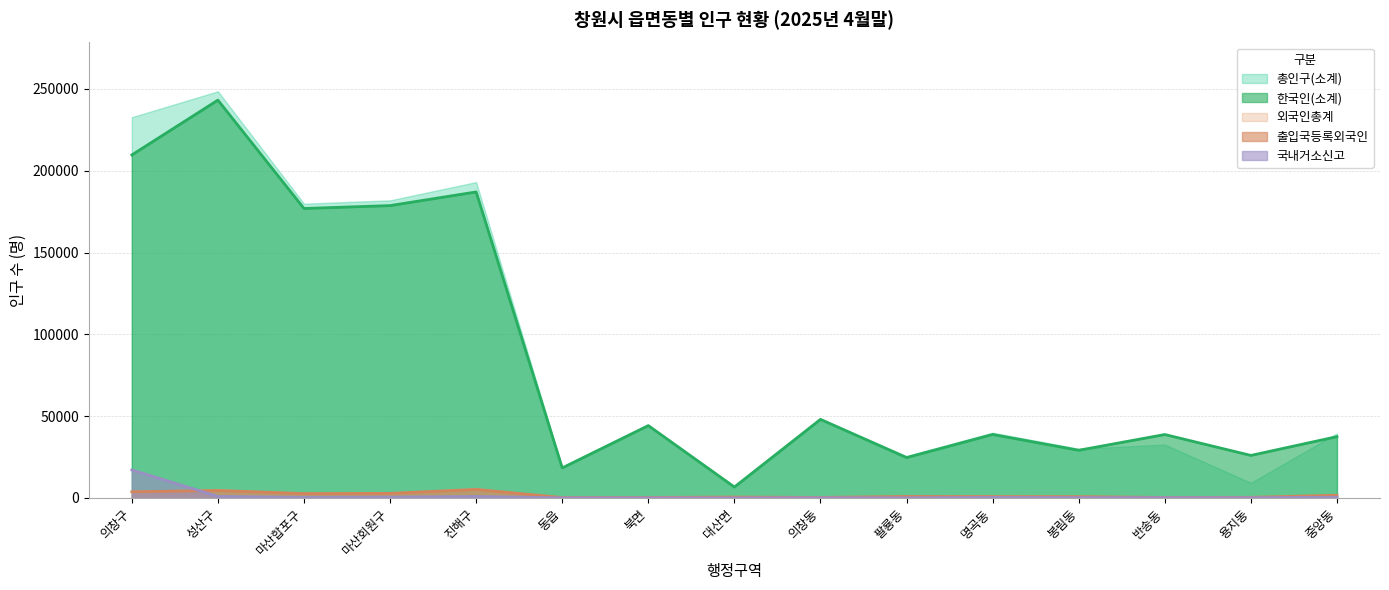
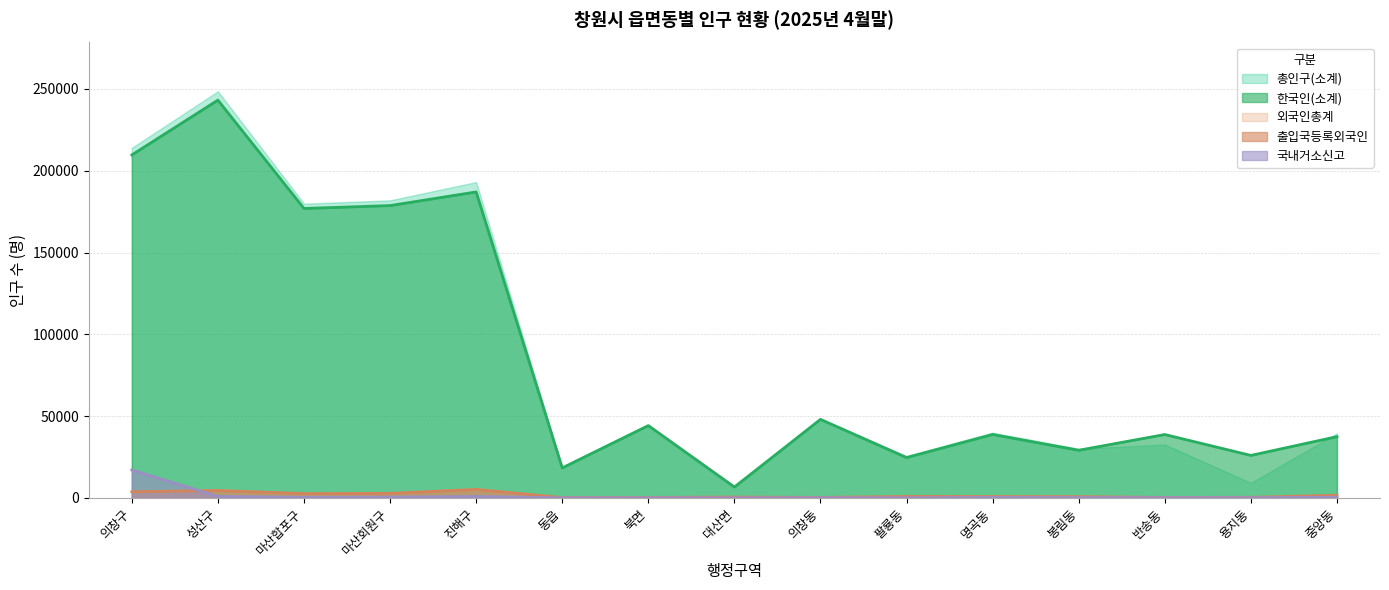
  {
    "총인구(소계)": {
-     "의창구": 233000,
+     "의창구": 214000,
      "성산구": 249000,
      "마산합포구": 180000,
      "마산회원구": 182000,
      "진해구": 193000,
      "반송동": 33000,
      "용지동": 9000,
      "중앙동": 39000
    },
    "한국인(소계)": {
      "의창구": 210000,
      "성산구": 243000,
      "마산합포구": 177000,
      "마산회원구": 179000,
      "진해구": 187000,
      "반송동": 39000,
      "용지동": 26000,
      "중앙동": 37000
    },
    "국내거소신고": {
      "의창구": 17000,
      "성산구": 1000,
      "마산합포구": 0,
      "마산회원구": 0,
      "진해구": 1000
    }
  }
